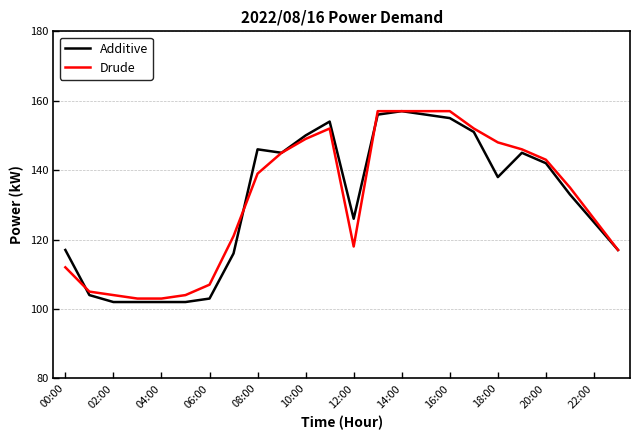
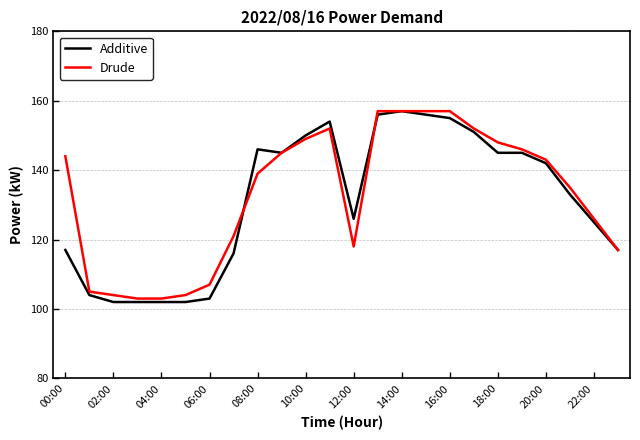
  {
    "Additive": {
      "00:00": 117,
      "02:00": 102,
      "04:00": 102,
      "06:00": 103,
      "08:00": 146,
      "10:00": 150,
      "12:00": 126,
      "16:00": 155,
-     "18:00": 138,
+     "18:00": 145,
      "20:00": 142,
      "22:00": 125
    },
    "Drude": {
-     "00:00": 112,
+     "00:00": 144,
      "02:00": 104,
      "04:00": 103,
      "06:00": 107,
      "08:00": 139,
      "10:00": 149,
      "12:00": 118,
      "16:00": 157,
      "18:00": 148,
      "20:00": 143,
      "22:00": 126
    }
  }
